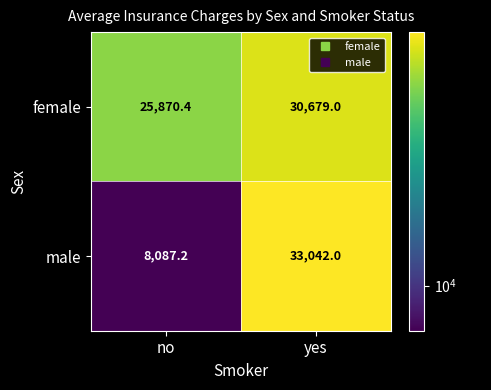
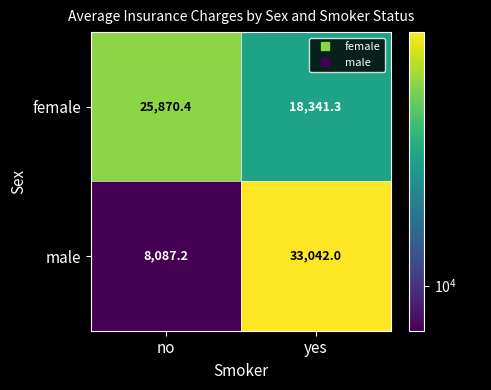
  {
    "female": {
      "no": "25,870.4",
-     "yes": "30,679.0"
+     "yes": "18,341.3"
    },
    "male": {
      "no": "8,087.2",
      "yes": "33,042.0"
    }
  }
